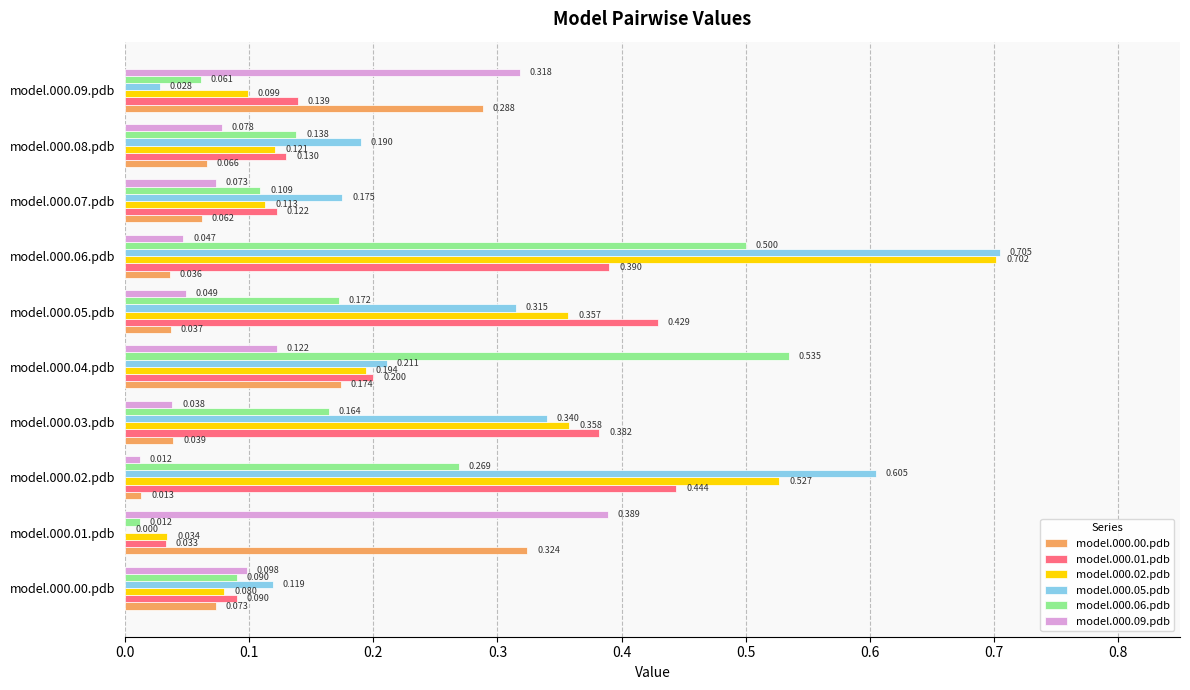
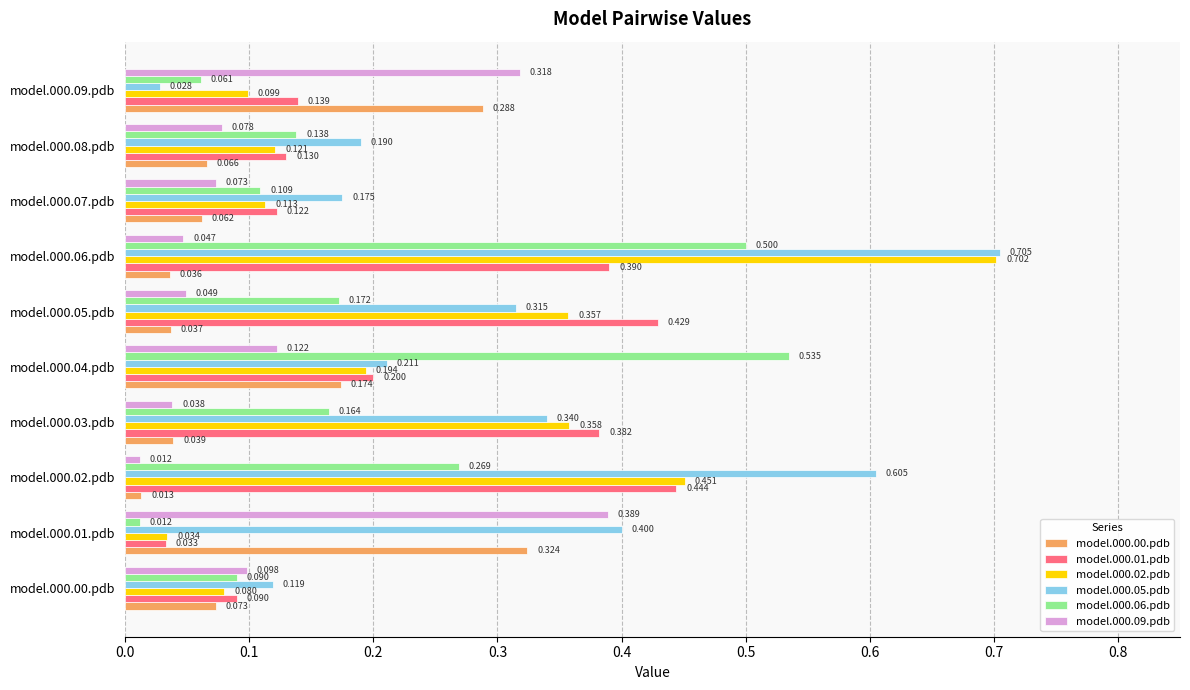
  {
    "model.000.00.pdb": {
      "model.000.09.pdb": 0.288,
      "model.000.08.pdb": 0.066,
      "model.000.07.pdb": 0.062,
      "model.000.06.pdb": 0.036,
      "model.000.05.pdb": 0.037,
      "model.000.04.pdb": 0.174,
      "model.000.03.pdb": 0.039,
      "model.000.02.pdb": 0.013,
      "model.000.01.pdb": 0.324,
      "model.000.00.pdb": 0.073
    },
    "model.000.01.pdb": {
      "model.000.09.pdb": 0.139,
      "model.000.08.pdb": 0.130,
      "model.000.07.pdb": 0.122,
      "model.000.06.pdb": 0.390,
      "model.000.05.pdb": 0.429,
      "model.000.04.pdb": 0.200,
      "model.000.03.pdb": 0.382,
      "model.000.02.pdb": 0.444,
      "model.000.00.pdb": 0.090
    },
    "model.000.02.pdb": {
      "model.000.09.pdb": 0.099,
      "model.000.08.pdb": 0.121,
      "model.000.07.pdb": 0.113,
      "model.000.05.pdb": 0.357,
      "model.000.04.pdb": 0.194,
      "model.000.03.pdb": 0.358,
-     "model.000.02.pdb": 0.527,
+     "model.000.02.pdb": 0.451,
      "model.000.00.pdb": 0.080
    },
    "model.000.05.pdb": {
      "model.000.09.pdb": 0.028,
      "model.000.08.pdb": 0.190,
      "model.000.07.pdb": 0.175,
      "model.000.05.pdb": 0.315,
      "model.000.04.pdb": 0.211,
      "model.000.03.pdb": 0.340,
      "model.000.02.pdb": 0.605,
-     "model.000.01.pdb": 0.000,
+     "model.000.01.pdb": 0.400,
      "model.000.00.pdb": 0.119
    },
    "model.000.06.pdb": {
      "model.000.09.pdb": 0.061,
      "model.000.08.pdb": 0.138,
      "model.000.07.pdb": 0.109,
      "model.000.06.pdb": 0.500,
      "model.000.05.pdb": 0.172,
      "model.000.04.pdb": 0.535,
      "model.000.03.pdb": 0.164,
      "model.000.02.pdb": 0.269,
      "model.000.01.pdb": 0.012,
      "model.000.00.pdb": 0.090
    },
    "model.000.09.pdb": {
      "model.000.09.pdb": 0.318,
      "model.000.08.pdb": 0.078,
      "model.000.07.pdb": 0.073,
      "model.000.06.pdb": 0.047,
      "model.000.05.pdb": 0.049,
      "model.000.04.pdb": 0.122,
      "model.000.03.pdb": 0.038,
      "model.000.02.pdb": 0.012,
      "model.000.01.pdb": 0.389,
      "model.000.00.pdb": 0.098
    }
  }
